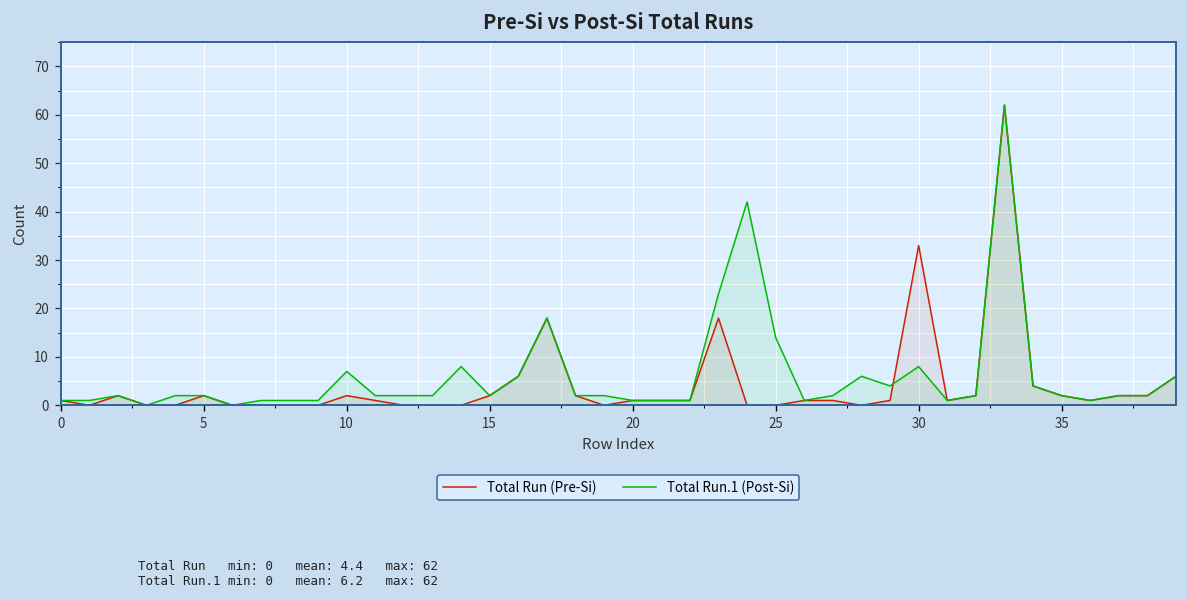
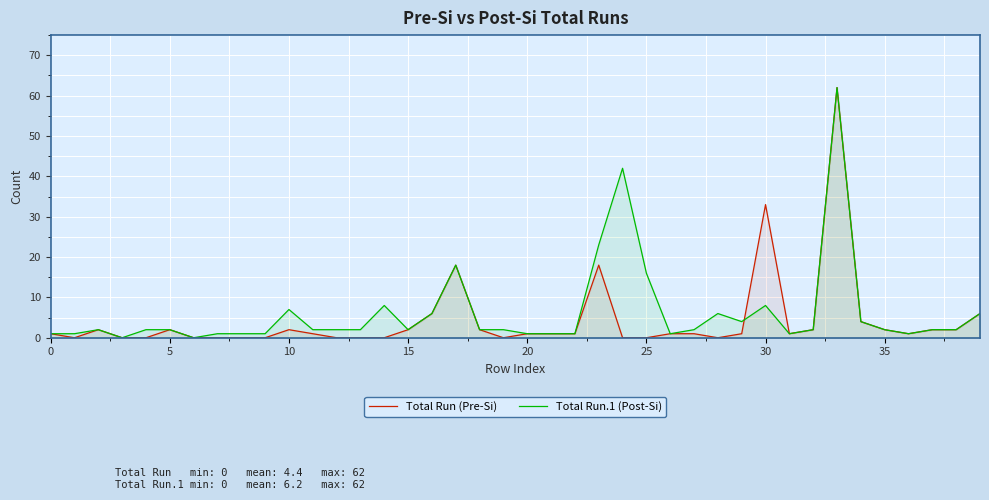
  {
    "Total Run (Pre-Si)": {
      "10": 2,
      "25": 0,
      "30": 33
    },
    "Total Run.1 (Post-Si)": {
      "10": 7,
-     "25": 14,
+     "25": 16,
      "30": 8
    }
  }
